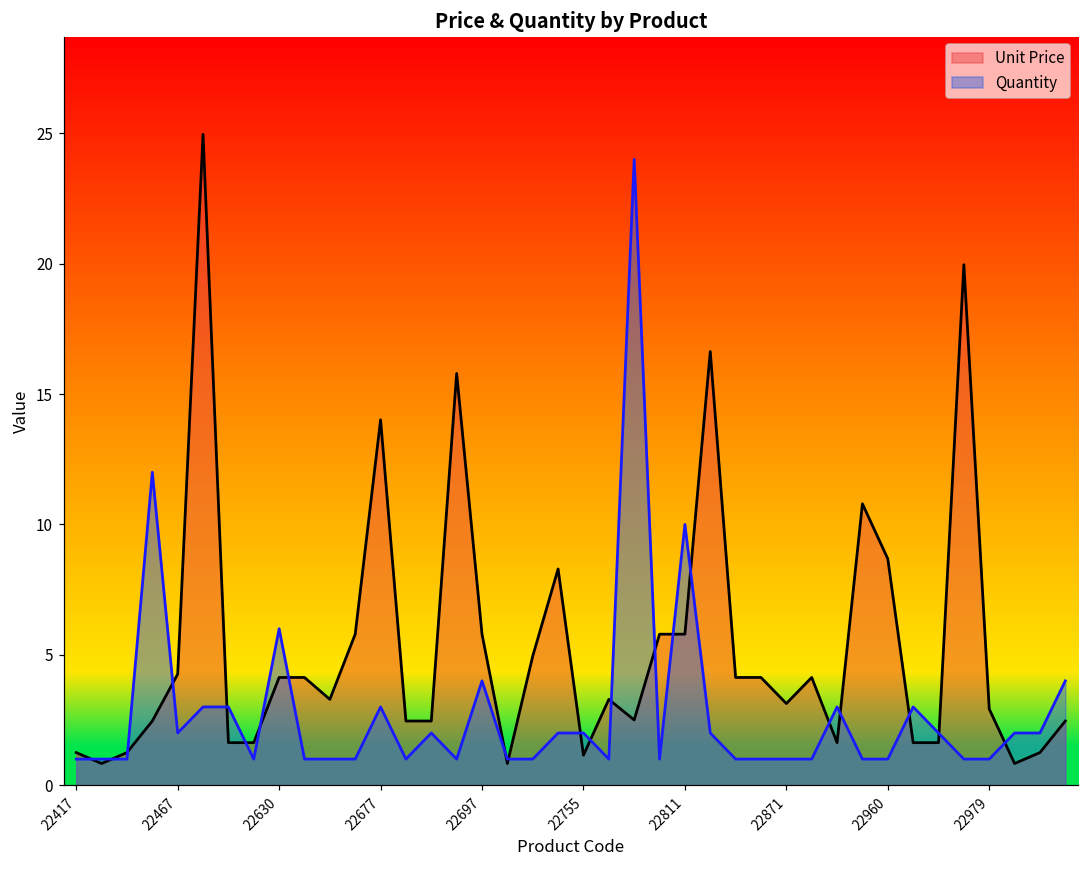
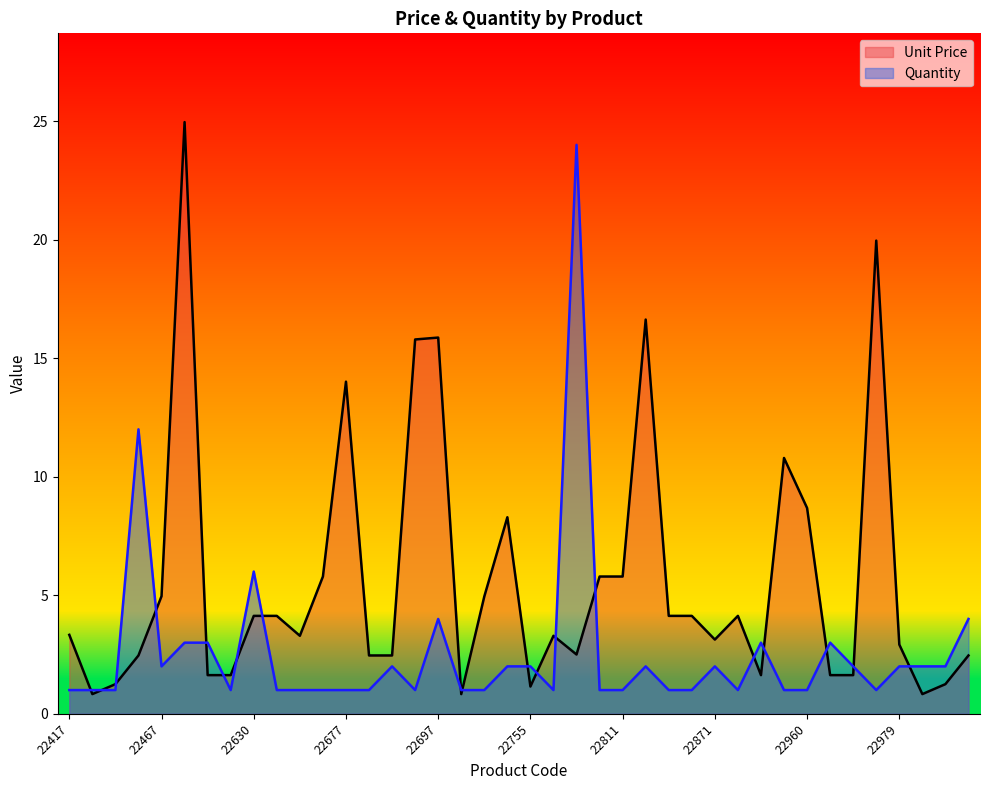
  {
    "Unit Price": {
-     "22417": 1.3,
-     "22467": 4.3,
+     "22417": 3.3,
+     "22467": 5.0,
      "22630": 4.1,
      "22677": 14.0,
-     "22697": 5.8,
+     "22697": 15.9,
      "22755": 1.2,
      "22811": 5.8,
      "22871": 3.1,
      "22960": 8.7,
      "22979": 2.9
    },
    "Quantity": {
      "22417": 1,
      "22467": 2,
      "22630": 6,
-     "22677": 3,
+     "22677": 1,
      "22697": 4,
      "22755": 2,
-     "22811": 10,
-     "22871": 1,
+     "22811": 1,
+     "22871": 2,
      "22960": 1,
-     "22979": 1
+     "22979": 2
    }
  }
